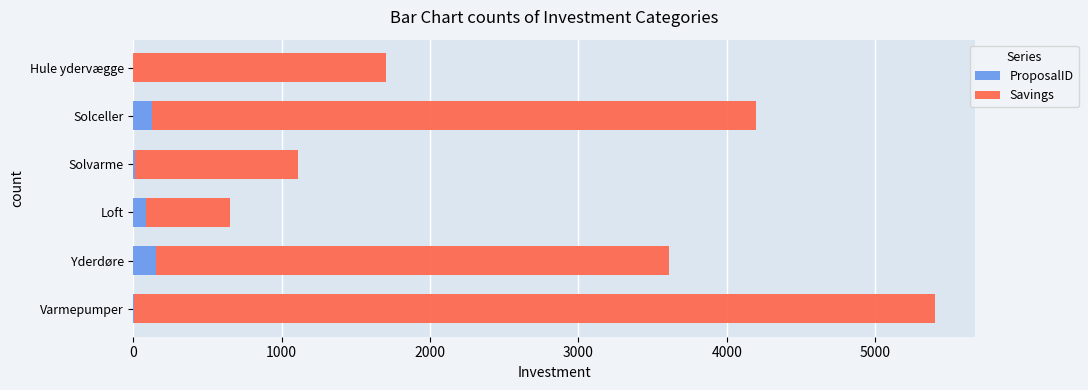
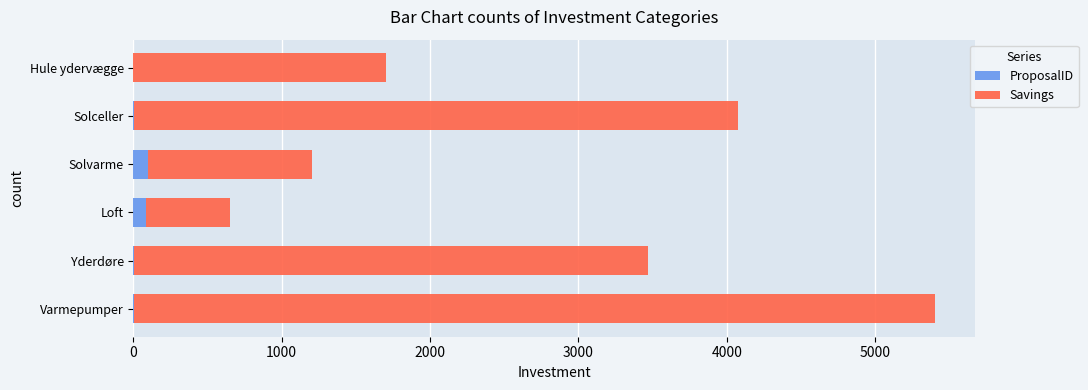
  {
    "ProposalID": {
      "Hule ydervægge": 0,
-     "Solceller": 130,
-     "Solvarme": 10,
+     "Solceller": 10,
+     "Solvarme": 100,
      "Loft": 90,
-     "Yderdøre": 150
+     "Yderdøre": 10
    },
    "Savings": {
      "Hule ydervægge": 1700,
      "Solceller": 4070,
      "Solvarme": 1100,
      "Loft": 560,
      "Yderdøre": 3460,
      "Varmepumper": 5400
    }
  }
